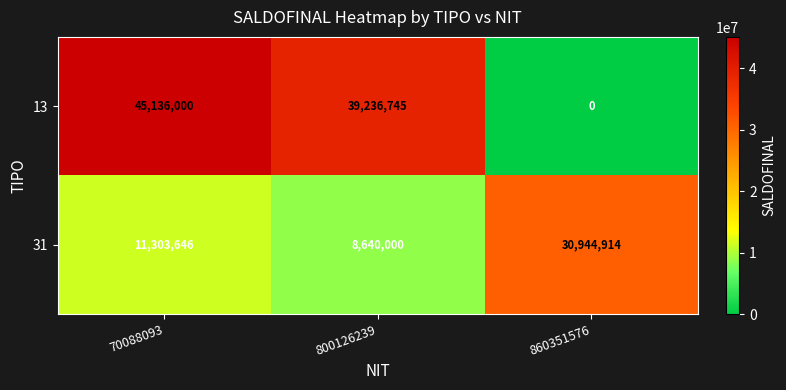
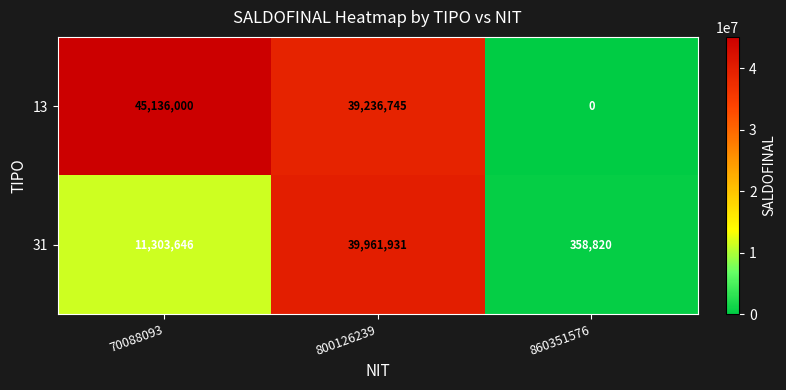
  {
    "13": {
      "70088093": "45,136,000",
      "800126239": "39,236,745",
      "860351576": "0"
    },
    "31": {
      "70088093": "11,303,646",
-     "800126239": "8,640,000",
-     "860351576": "30,944,914"
+     "800126239": "39,961,931",
+     "860351576": "358,820"
    }
  }
